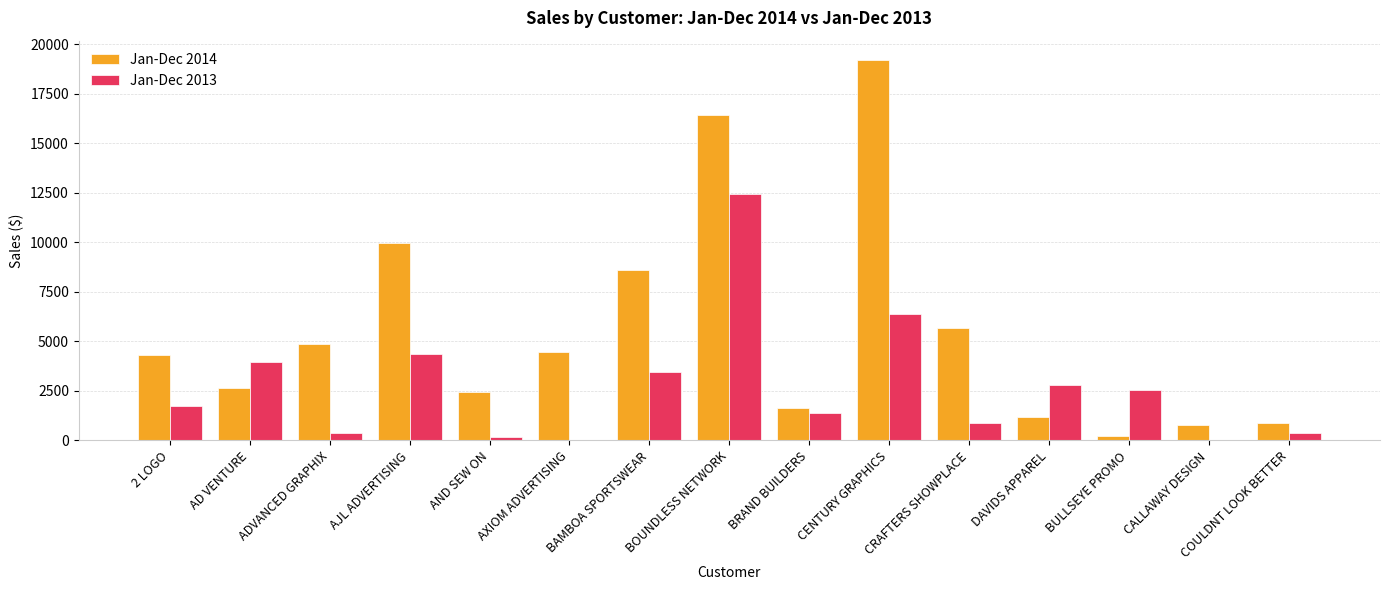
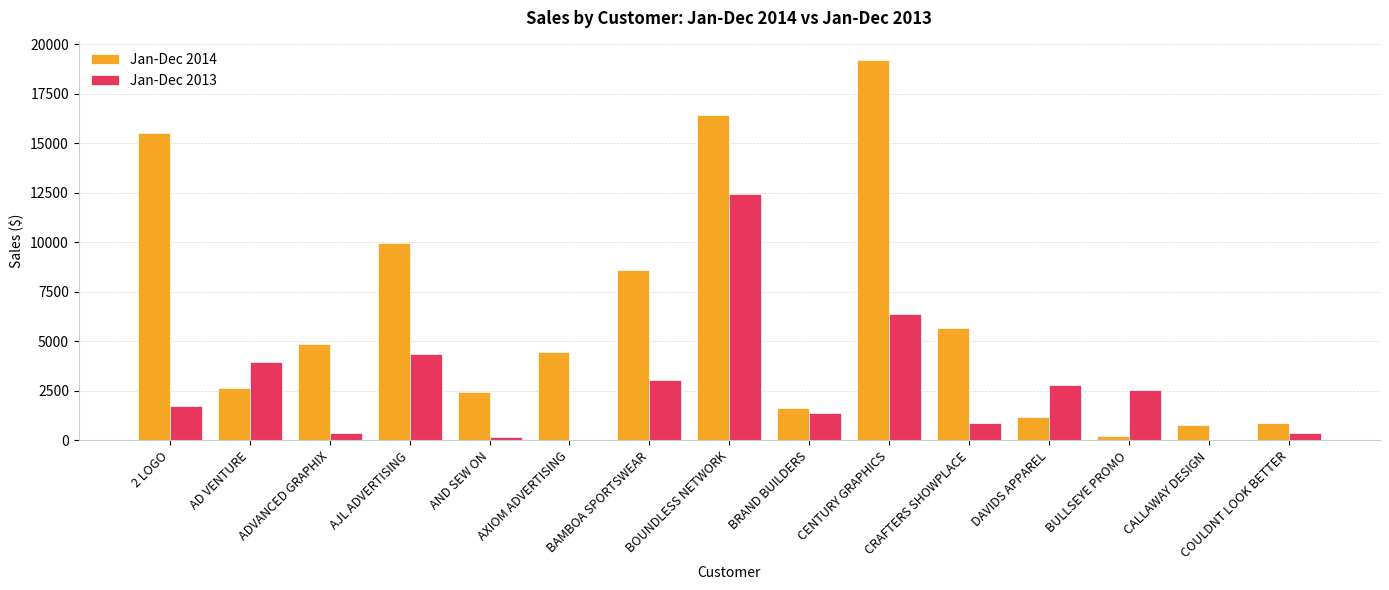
  {
    "Jan-Dec 2014": {
-     "2 LOGO": 4300,
+     "2 LOGO": 15500,
      "AD VENTURE": 2600,
      "ADVANCED GRAPHIX": 4900,
      "AJL ADVERTISING": 10000,
      "AND SEW ON": 2400,
      "AXIOM ADVERTISING": 4400,
      "BAMBOA SPORTSWEAR": 8600,
      "BOUNDLESS NETWORK": 16400,
      "BRAND BUILDERS": 1700,
      "CENTURY GRAPHICS": 19200,
      "CRAFTERS SHOWPLACE": 5700,
      "DAVIDS APPAREL": 1200,
      "BULLSEYE PROMO": 200,
      "CALLAWAY DESIGN": 800,
      "COULDNT LOOK BETTER": 900
    },
    "Jan-Dec 2013": {
      "2 LOGO": 1800,
      "AD VENTURE": 4000,
      "ADVANCED GRAPHIX": 400,
      "AJL ADVERTISING": 4300,
      "AND SEW ON": 200,
      "AXIOM ADVERTISING": 0,
-     "BAMBOA SPORTSWEAR": 3500,
+     "BAMBOA SPORTSWEAR": 3000,
      "BOUNDLESS NETWORK": 12400,
      "BRAND BUILDERS": 1400,
      "CENTURY GRAPHICS": 6400,
      "CRAFTERS SHOWPLACE": 900,
      "DAVIDS APPAREL": 2800,
      "BULLSEYE PROMO": 2600,
      "CALLAWAY DESIGN": 0,
      "COULDNT LOOK BETTER": 400
    }
  }
